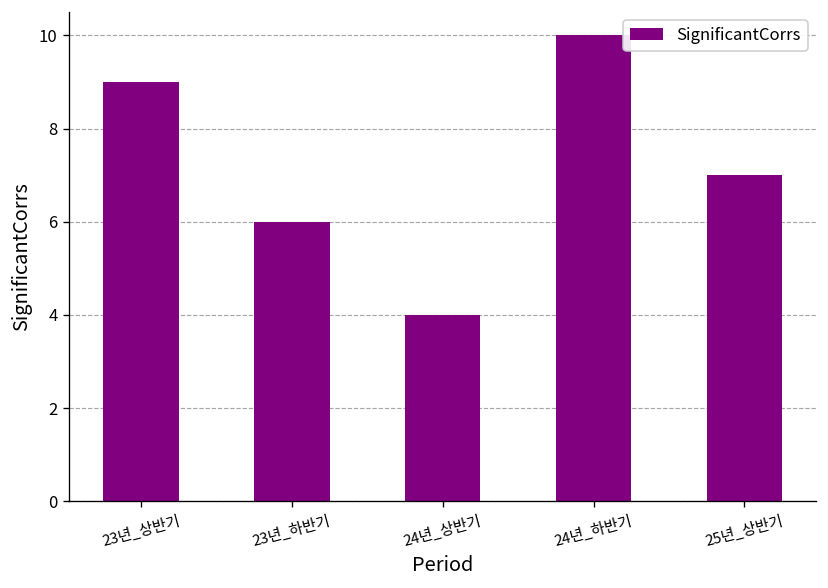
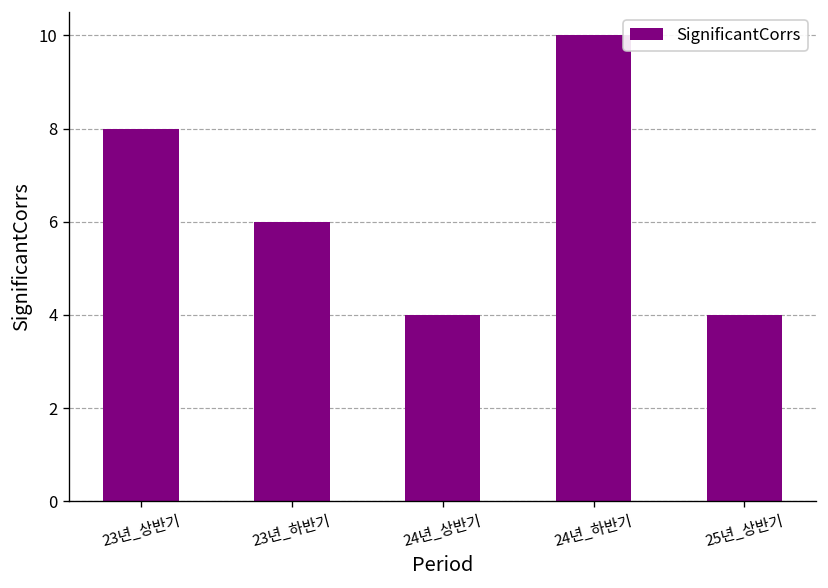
  {
-   "23년_상반기": 9,
+   "23년_상반기": 8,
    "23년_하반기": 6,
    "24년_상반기": 4,
    "24년_하반기": 10,
-   "25년_상반기": 7
+   "25년_상반기": 4
  }
